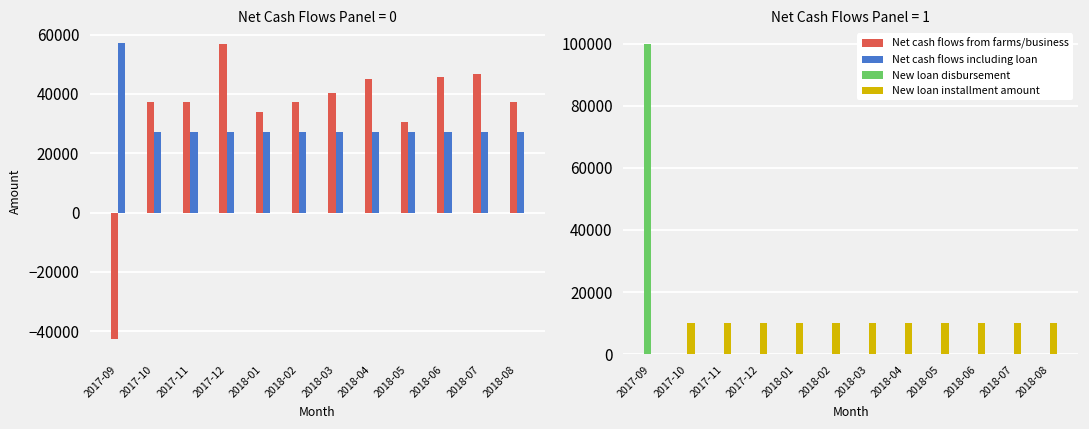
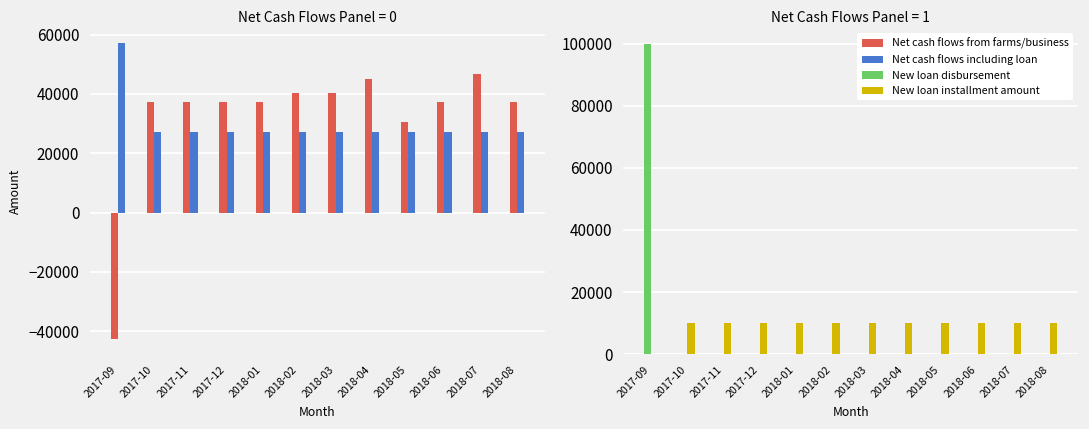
  {
    "Net Cash Flows Panel = 0": {
      "Net cash flows from farms/business": {
        "2017-09": -43000,
        "2017-10": 37000,
        "2017-11": 37000,
-       "2017-12": 57000,
-       "2018-01": 34000,
-       "2018-02": 37000,
+       "2017-12": 37000,
+       "2018-01": 37000,
+       "2018-02": 40000,
        "2018-03": 40000,
        "2018-04": 45000,
        "2018-05": 31000,
-       "2018-06": 46000,
+       "2018-06": 37000,
        "2018-07": 47000,
        "2018-08": 37000
      },
      "Net cash flows including loan": {
        "2017-09": 57000,
        "2017-10": 27000,
        "2017-11": 27000,
        "2017-12": 27000,
        "2018-01": 27000,
        "2018-02": 27000,
        "2018-03": 27000,
        "2018-04": 27000,
        "2018-05": 27000,
        "2018-06": 27000,
        "2018-07": 27000,
        "2018-08": 27000
      }
    },
    "Net Cash Flows Panel = 1": {
      "New loan disbursement": {
        "2017-09": 100000,
        "2017-10": 0,
        "2017-11": 0,
        "2017-12": 0,
        "2018-01": 0,
        "2018-02": 0,
        "2018-03": 0,
        "2018-04": 0,
        "2018-05": 0,
        "2018-06": 0,
        "2018-07": 0,
        "2018-08": 0
      },
      "New loan installment amount": {
        "2017-09": 0,
        "2017-10": 10000,
        "2017-11": 10000,
        "2017-12": 10000,
        "2018-01": 10000,
        "2018-02": 10000,
        "2018-03": 10000,
        "2018-04": 10000,
        "2018-05": 10000,
        "2018-06": 10000,
        "2018-07": 10000,
        "2018-08": 10000
      }
    }
  }
